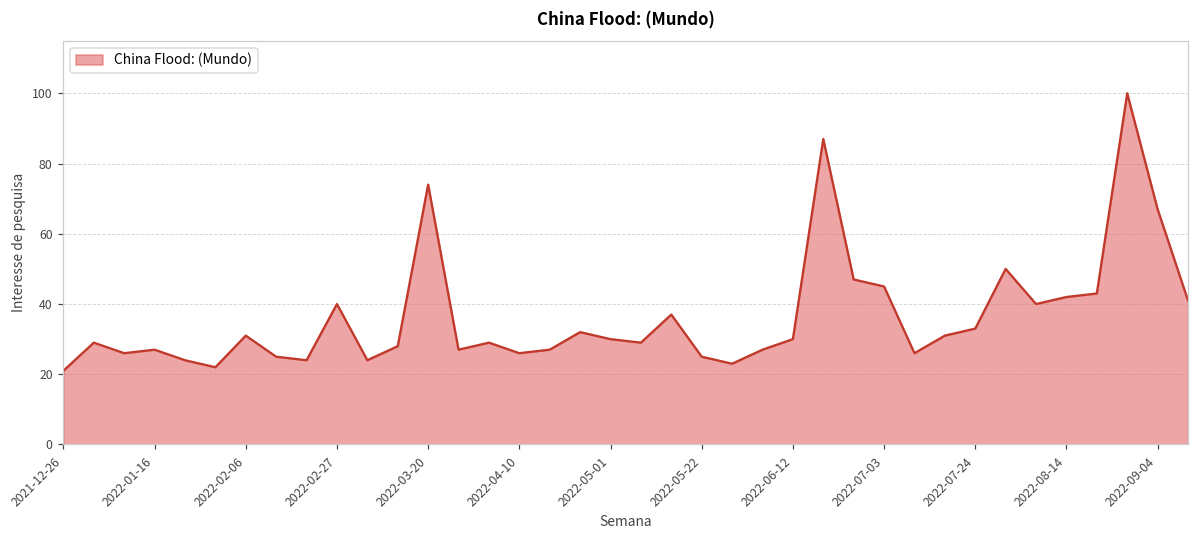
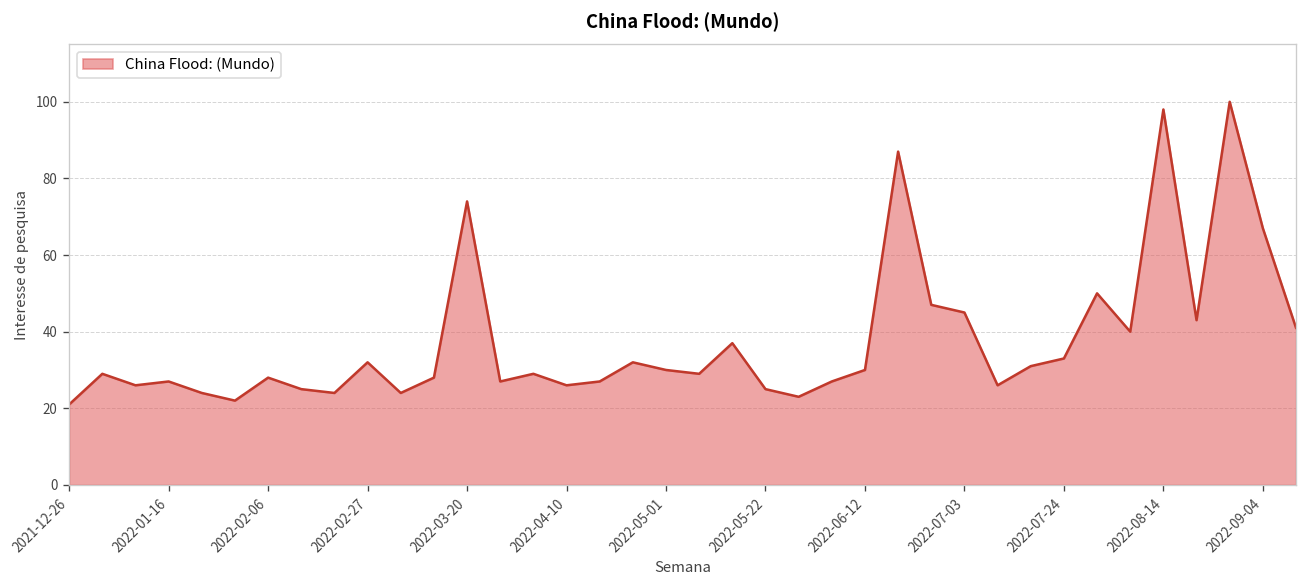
  {
    "2021-12-26": 21,
    "2022-01-16": 27,
-   "2022-02-06": 31,
-   "2022-02-27": 40,
+   "2022-02-06": 28,
+   "2022-02-27": 32,
    "2022-03-20": 74,
    "2022-04-10": 26,
    "2022-05-01": 30,
    "2022-05-22": 25,
    "2022-06-12": 30,
    "2022-07-03": 45,
    "2022-07-24": 33,
-   "2022-08-14": 42,
+   "2022-08-14": 98,
    "2022-09-04": 67
  }
